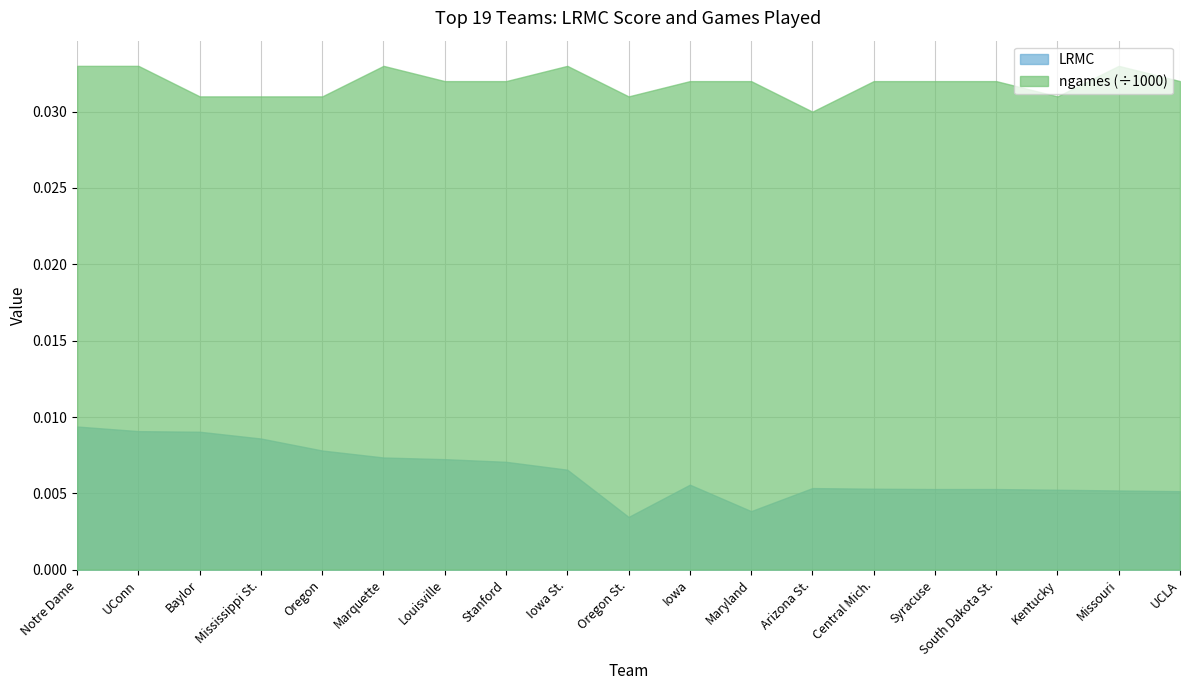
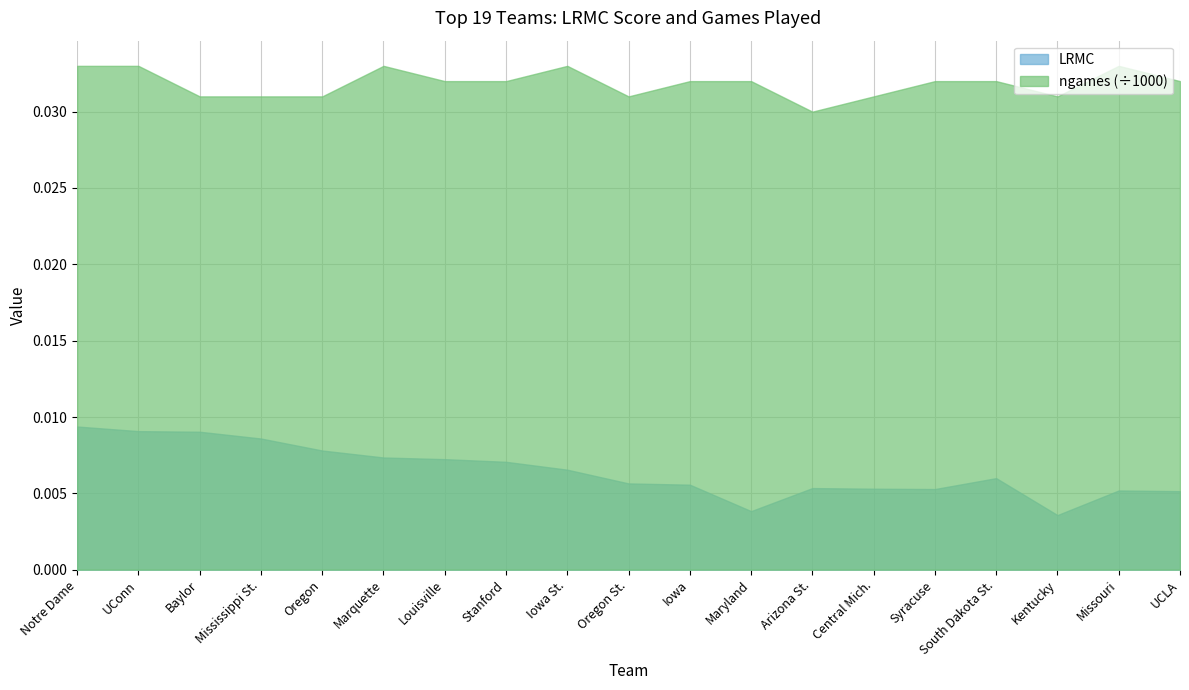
  {
    "LRMC": {
      "Notre Dame": 0.0094,
      "UConn": 0.0091,
      "Baylor": 0.0090,
      "Mississippi St.": 0.0086,
      "Oregon": 0.0078,
      "Marquette": 0.0073,
      "Louisville": 0.0072,
      "Stanford": 0.0071,
      "Iowa St.": 0.0065,
-     "Oregon St.": 0.0035,
+     "Oregon St.": 0.0057,
      "Iowa": 0.0056,
      "Maryland": 0.0038,
      "Arizona St.": 0.0053,
      "Central Mich.": 0.0053,
      "Syracuse": 0.0053,
-     "South Dakota St.": 0.0053,
-     "Kentucky": 0.0052,
+     "South Dakota St.": 0.0060,
+     "Kentucky": 0.0036,
      "Missouri": 0.0052,
      "UCLA": 0.0051
    },
    "ngames (÷1000)": {
      "Notre Dame": 0.0330,
      "UConn": 0.0330,
      "Baylor": 0.0310,
      "Mississippi St.": 0.0310,
      "Oregon": 0.0310,
      "Marquette": 0.0330,
      "Louisville": 0.0320,
      "Stanford": 0.0320,
      "Iowa St.": 0.0330,
      "Oregon St.": 0.0310,
      "Iowa": 0.0320,
      "Maryland": 0.0320,
      "Arizona St.": 0.0300,
-     "Central Mich.": 0.0320,
+     "Central Mich.": 0.0310,
      "Syracuse": 0.0320,
      "South Dakota St.": 0.0320,
      "Kentucky": 0.0310,
      "UCLA": 0.0320
    }
  }
